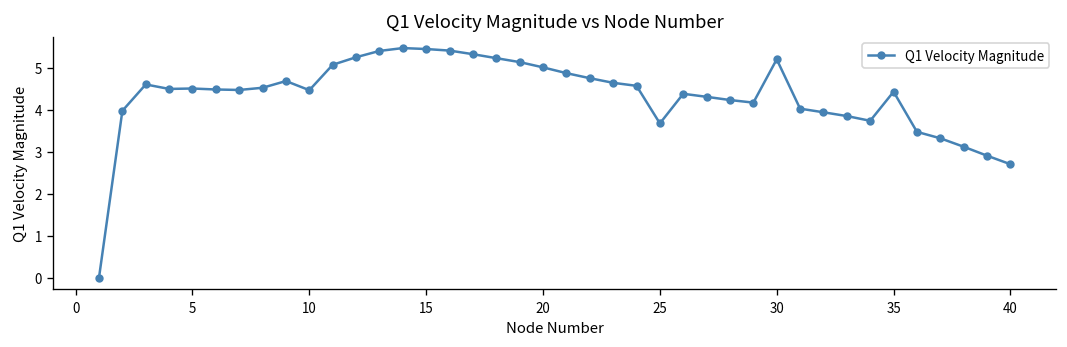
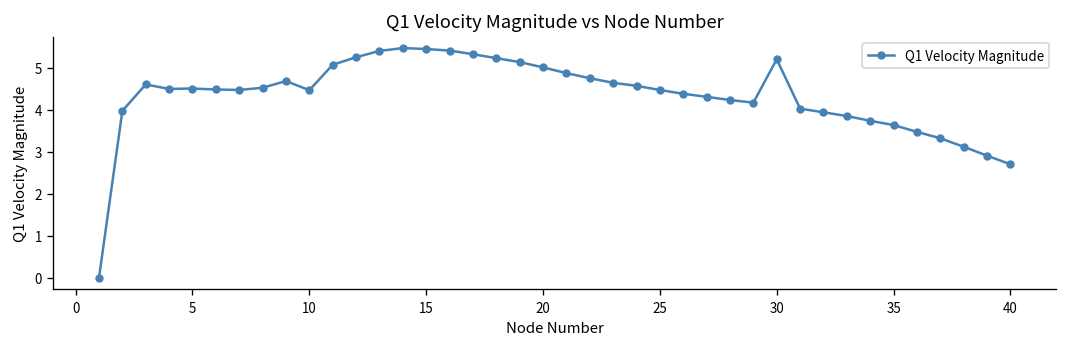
  {
    "5": 4.5,
    "10": 4.5,
    "15": 5.4,
    "20": 5.0,
-   "25": 3.7,
+   "25": 4.5,
    "30": 5.2,
-   "35": 4.4,
+   "35": 3.6,
    "40": 2.7
  }
